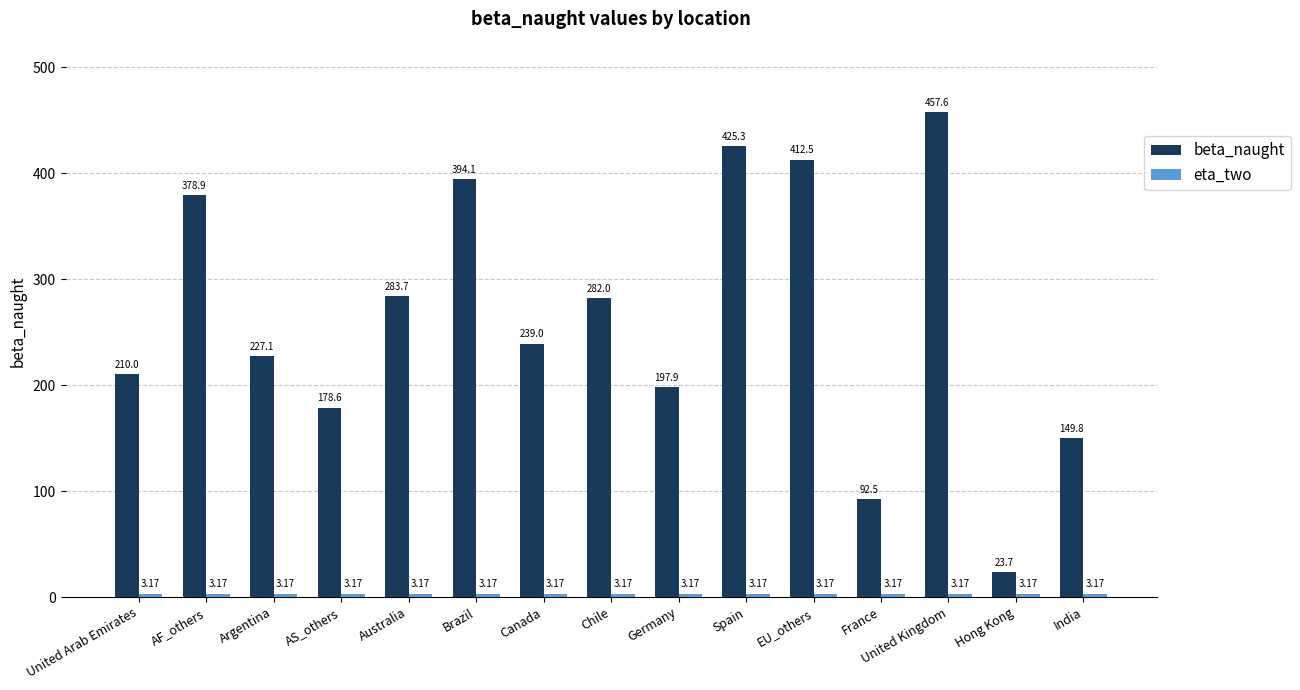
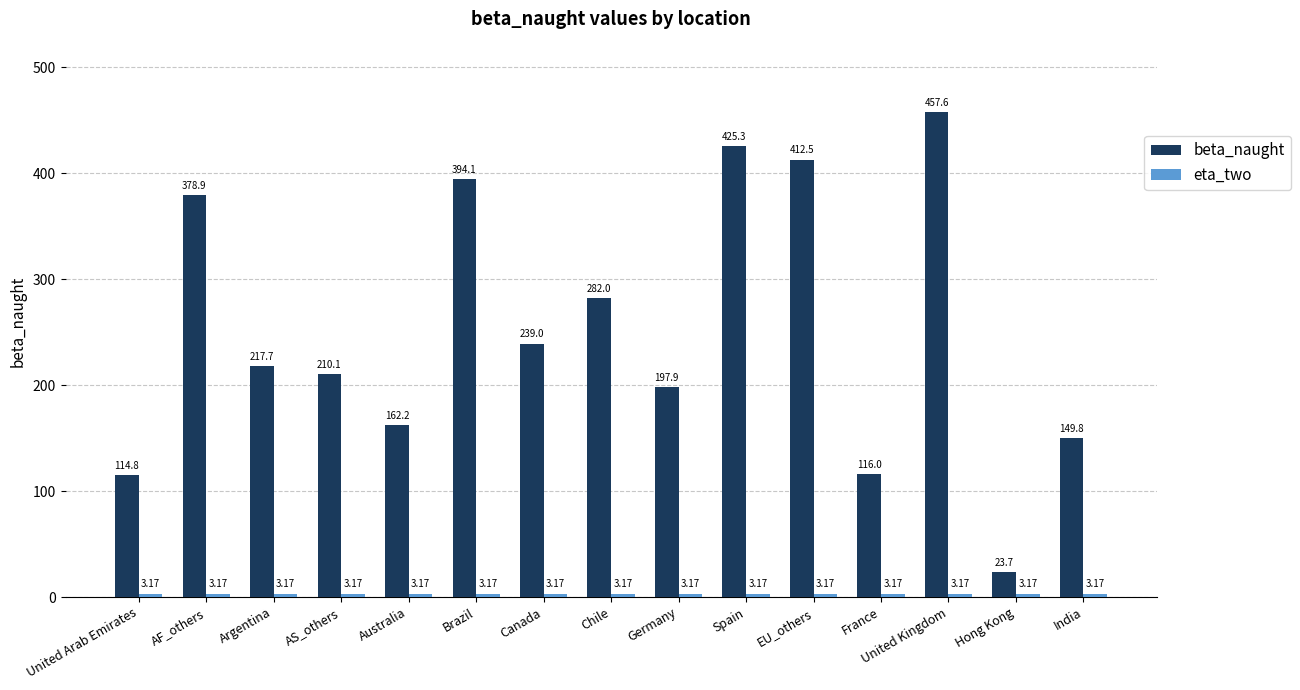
  {
    "beta_naught": {
-     "United Arab Emirates": 210.0,
+     "United Arab Emirates": 114.8,
      "AF_others": 378.9,
-     "Argentina": 227.1,
-     "AS_others": 178.6,
-     "Australia": 283.7,
+     "Argentina": 217.7,
+     "AS_others": 210.1,
+     "Australia": 162.2,
      "Brazil": 394.1,
      "Canada": 239.0,
      "Chile": 282.0,
      "Germany": 197.9,
      "Spain": 425.3,
      "EU_others": 412.5,
-     "France": 92.5,
+     "France": 116.0,
      "United Kingdom": 457.6,
      "Hong Kong": 23.7,
      "India": 149.8
    },
    "eta_two": {
      "United Arab Emirates": 3.17,
      "AF_others": 3.17,
      "Argentina": 3.17,
      "AS_others": 3.17,
      "Australia": 3.17,
      "Brazil": 3.17,
      "Canada": 3.17,
      "Chile": 3.17,
      "Germany": 3.17,
      "Spain": 3.17,
      "EU_others": 3.17,
      "France": 3.17,
      "United Kingdom": 3.17,
      "Hong Kong": 3.17,
      "India": 3.17
    }
  }
